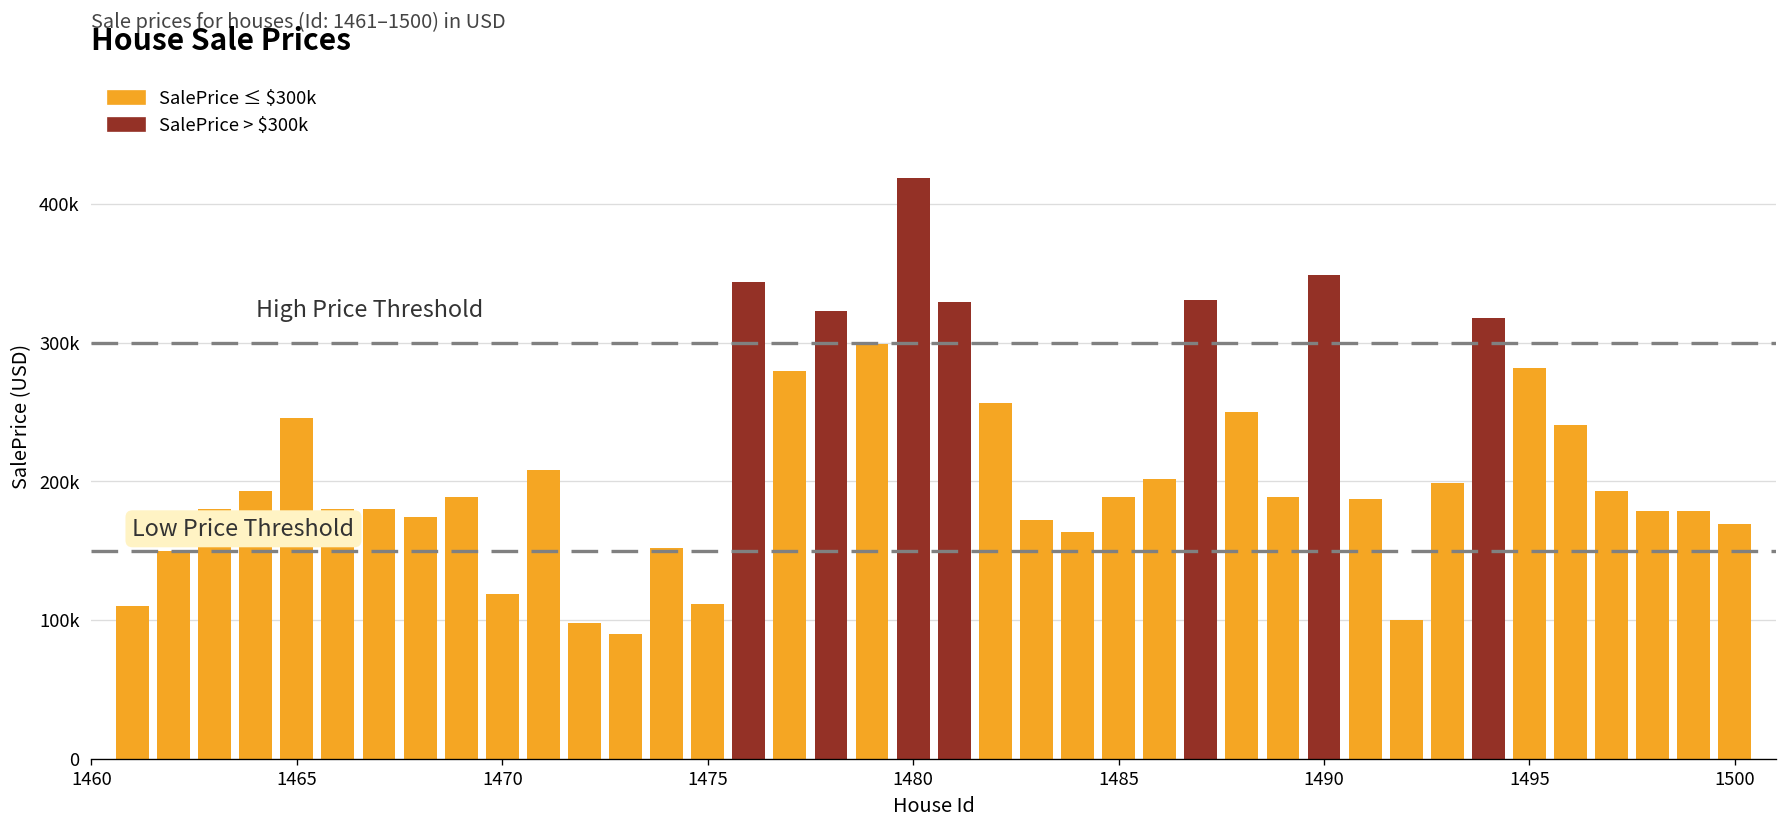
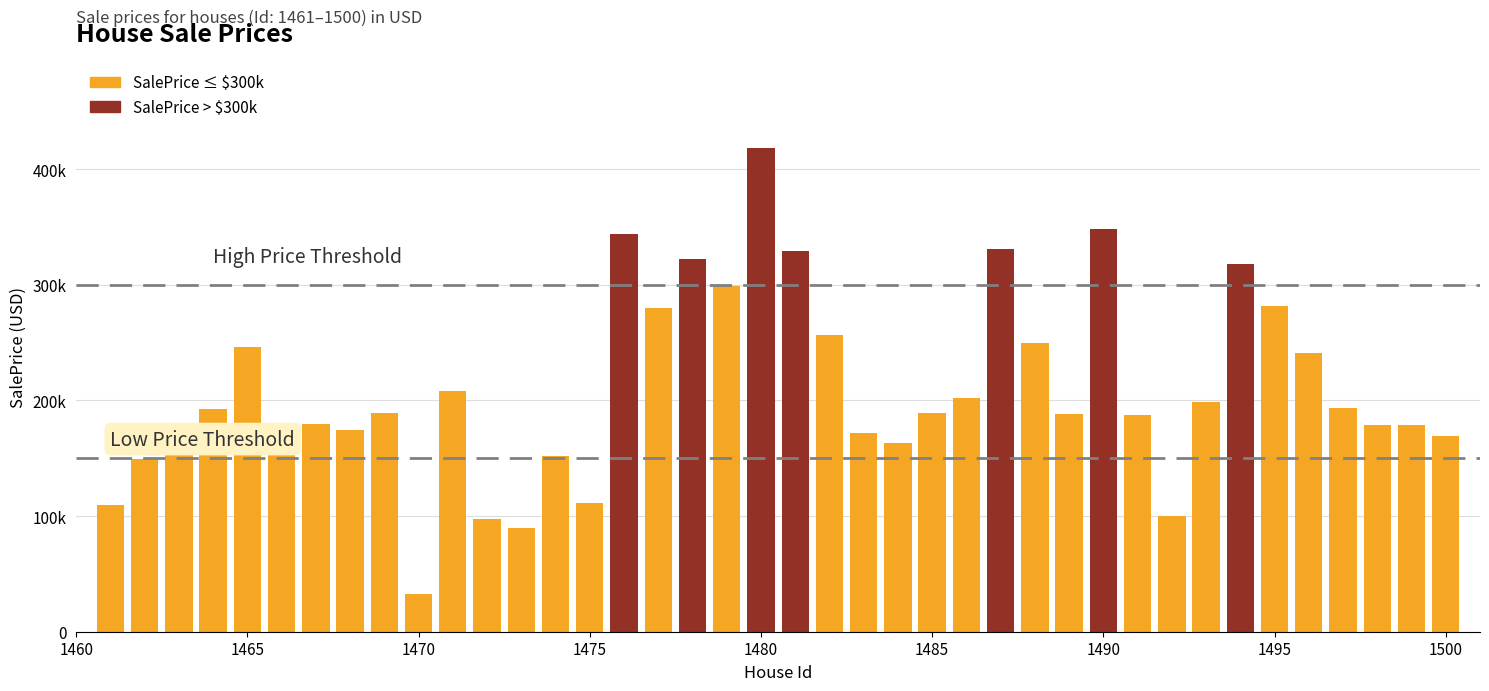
  {
    "1465": 246000,
-   "1470": 119000,
+   "1470": 33000,
    "1475": 111000,
    "1480": 419000,
    "1485": 189000,
    "1490": 349000,
    "1495": 282000,
    "1500": 169000
  }
